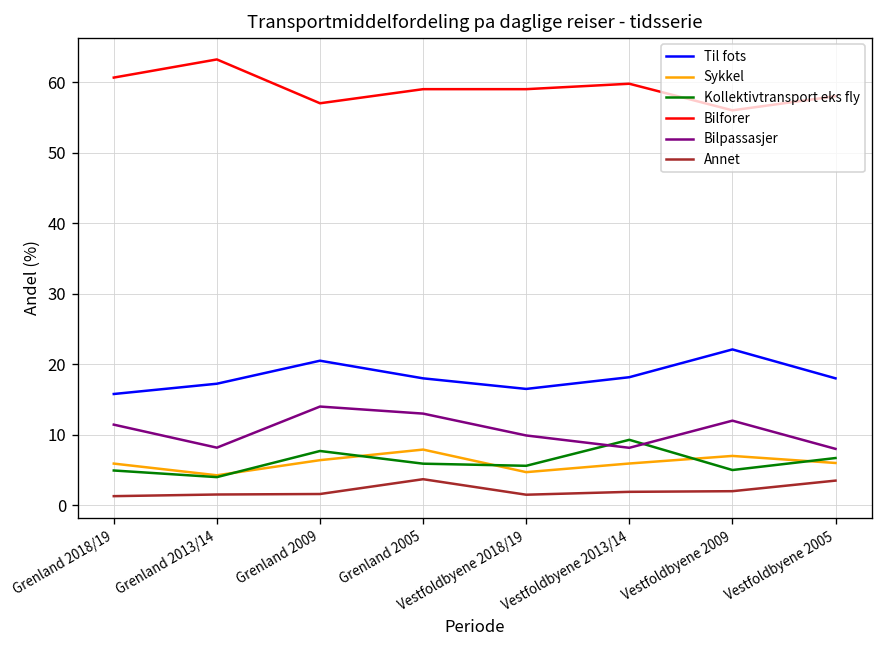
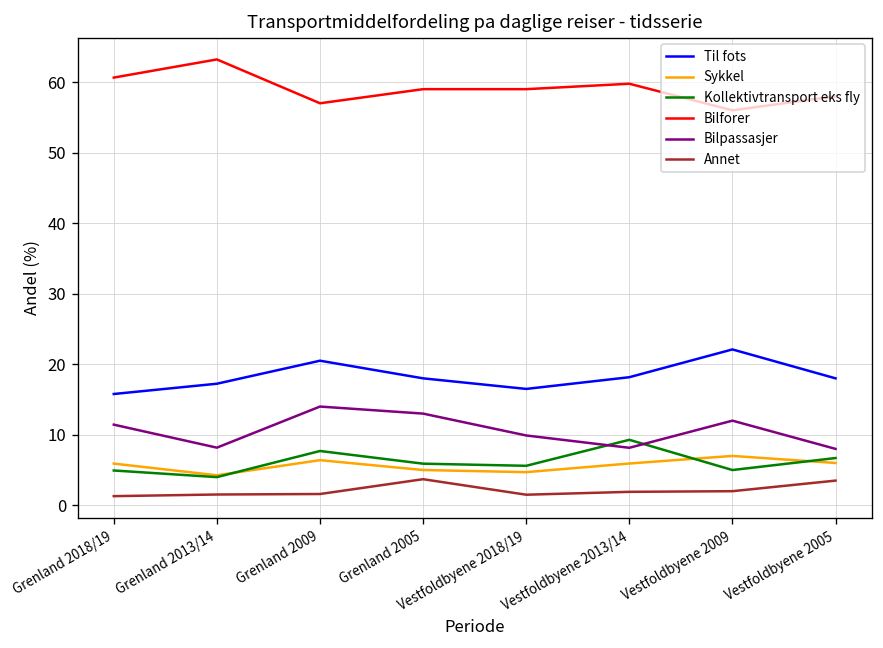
  {
    "Til fots": {
      "Grenland 2018/19": 16,
      "Grenland 2013/14": 17,
      "Grenland 2009": 21,
      "Grenland 2005": 18,
      "Vestfoldbyene 2018/19": 17,
      "Vestfoldbyene 2013/14": 18,
      "Vestfoldbyene 2009": 22,
      "Vestfoldbyene 2005": 18
    },
    "Sykkel": {
      "Grenland 2018/19": 6,
      "Grenland 2009": 6,
-     "Grenland 2005": 8,
+     "Grenland 2005": 5,
      "Vestfoldbyene 2018/19": 5,
      "Vestfoldbyene 2013/14": 6,
      "Vestfoldbyene 2009": 7,
      "Vestfoldbyene 2005": 6
    },
    "Kollektivtransport eks fly": {
      "Grenland 2018/19": 5,
      "Grenland 2009": 8,
      "Grenland 2005": 6,
      "Vestfoldbyene 2018/19": 6,
      "Vestfoldbyene 2013/14": 9,
      "Vestfoldbyene 2009": 5,
      "Vestfoldbyene 2005": 7
    },
    "Bilforer": {
      "Grenland 2018/19": 61,
      "Grenland 2013/14": 63,
      "Grenland 2009": 57,
      "Grenland 2005": 59,
      "Vestfoldbyene 2018/19": 59,
      "Vestfoldbyene 2013/14": 60
    },
    "Bilpassasjer": {
      "Grenland 2018/19": 11,
      "Grenland 2013/14": 8,
      "Grenland 2009": 14,
      "Grenland 2005": 13,
      "Vestfoldbyene 2018/19": 10,
      "Vestfoldbyene 2013/14": 8,
      "Vestfoldbyene 2009": 12,
      "Vestfoldbyene 2005": 8
    },
    "Annet": {
      "Grenland 2018/19": 1,
      "Grenland 2013/14": 2,
      "Grenland 2009": 2,
      "Grenland 2005": 4,
      "Vestfoldbyene 2018/19": 2,
      "Vestfoldbyene 2013/14": 2,
      "Vestfoldbyene 2009": 2,
      "Vestfoldbyene 2005": 4
    }
  }
